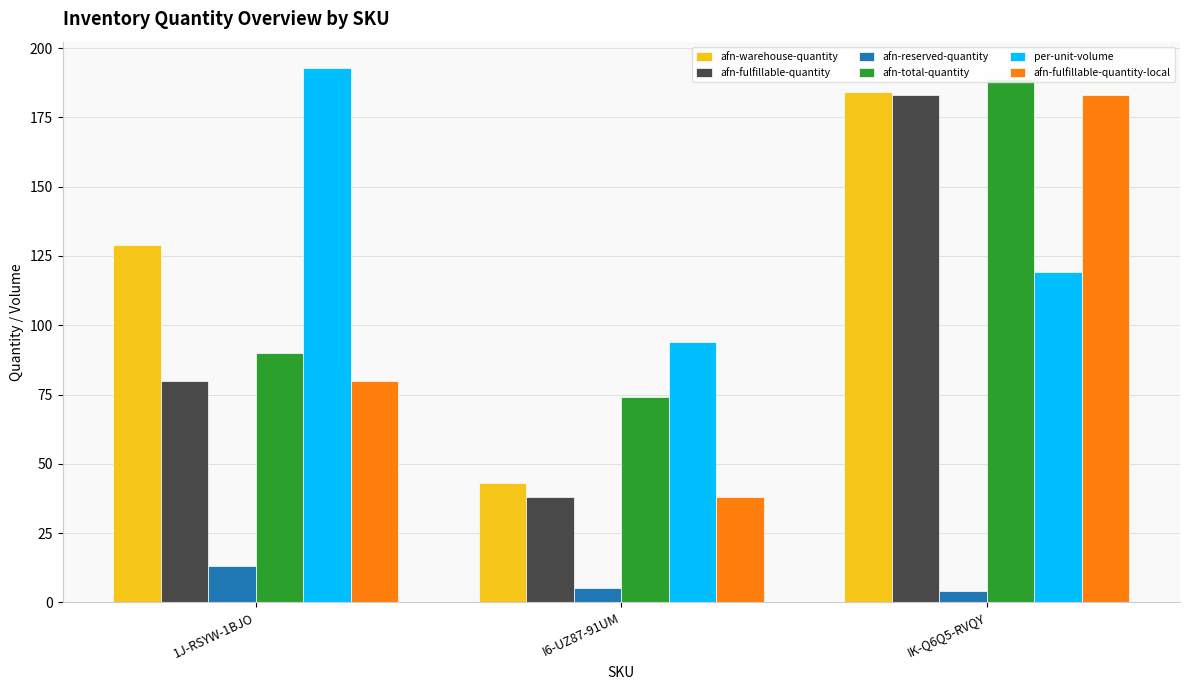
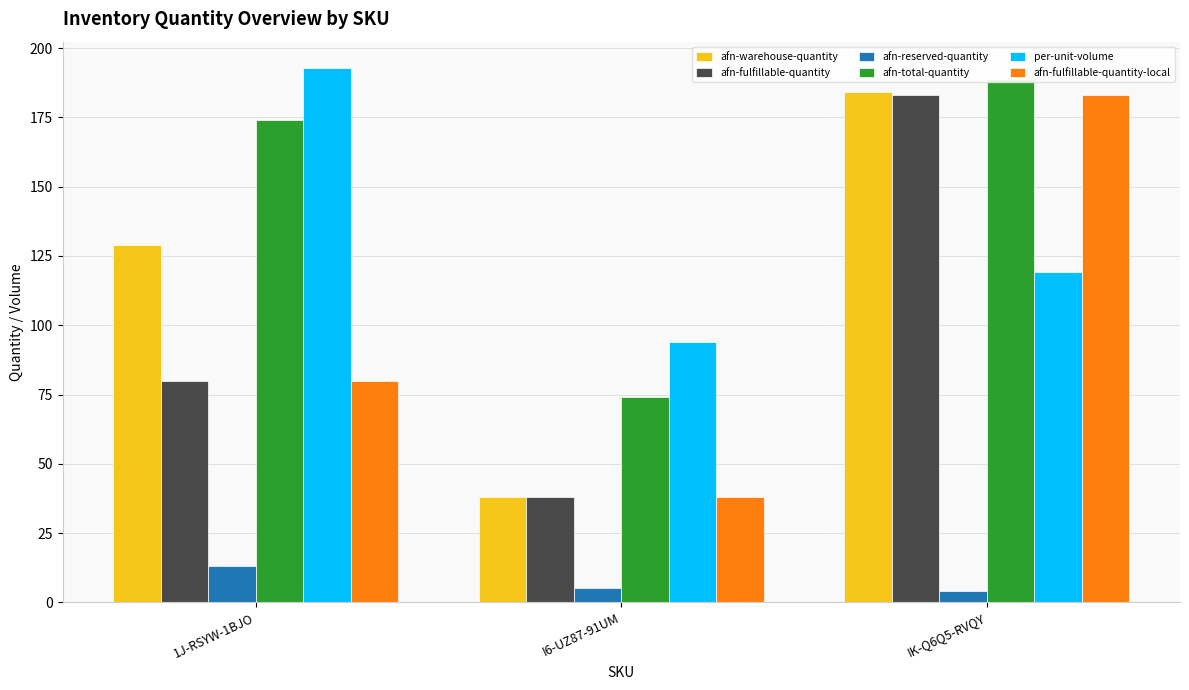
  {
    "afn-warehouse-quantity": {
      "1J-RSYW-1BJO": 129,
-     "I6-UZ87-91UM": 43,
+     "I6-UZ87-91UM": 38,
      "IK-Q6Q5-RVQY": 184
    },
    "afn-fulfillable-quantity": {
      "1J-RSYW-1BJO": 80,
      "I6-UZ87-91UM": 38,
      "IK-Q6Q5-RVQY": 183
    },
    "afn-reserved-quantity": {
      "1J-RSYW-1BJO": 13,
      "I6-UZ87-91UM": 5,
      "IK-Q6Q5-RVQY": 4
    },
    "afn-total-quantity": {
-     "1J-RSYW-1BJO": 90,
+     "1J-RSYW-1BJO": 174,
      "I6-UZ87-91UM": 74
    },
    "per-unit-volume": {
      "1J-RSYW-1BJO": 193,
      "I6-UZ87-91UM": 94,
      "IK-Q6Q5-RVQY": 119
    },
    "afn-fulfillable-quantity-local": {
      "1J-RSYW-1BJO": 80,
      "I6-UZ87-91UM": 38,
      "IK-Q6Q5-RVQY": 183
    }
  }
